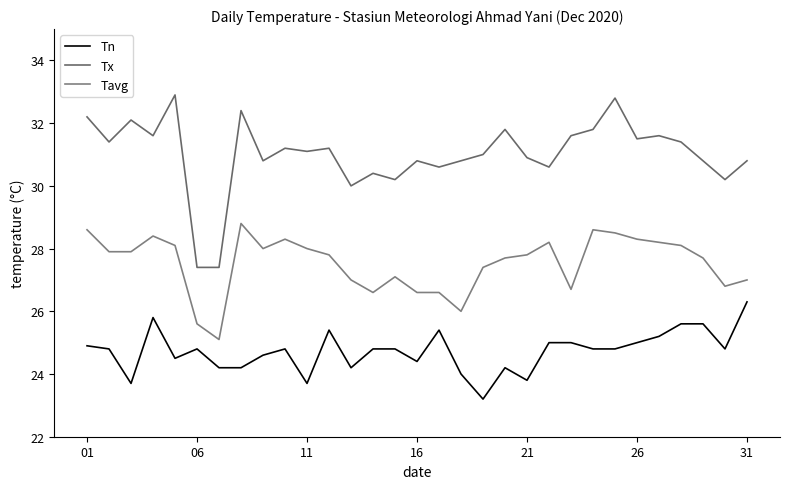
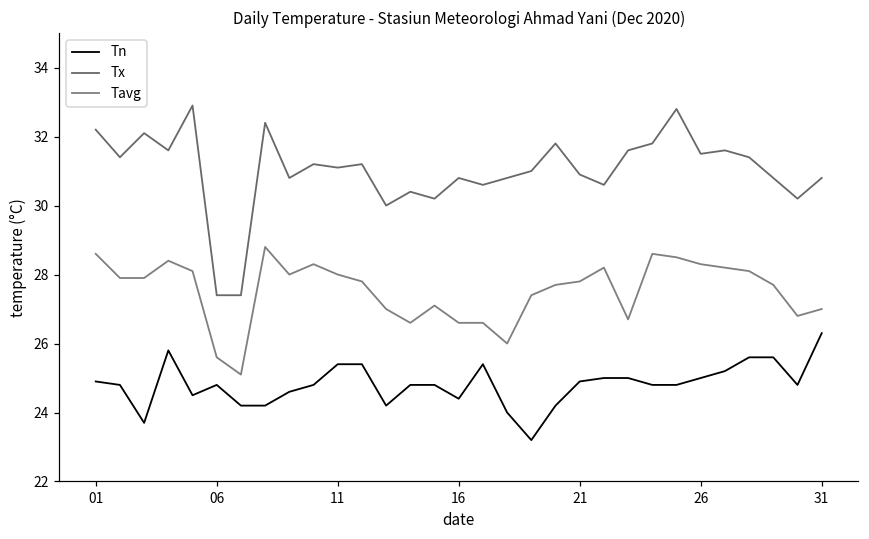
  {
    "Tn": {
      "01": 24.9,
      "06": 24.8,
-     "11": 23.7,
+     "11": 25.4,
      "16": 24.4,
-     "21": 23.8,
+     "21": 24.9,
      "26": 25.0,
      "31": 26.3
    }
  }
